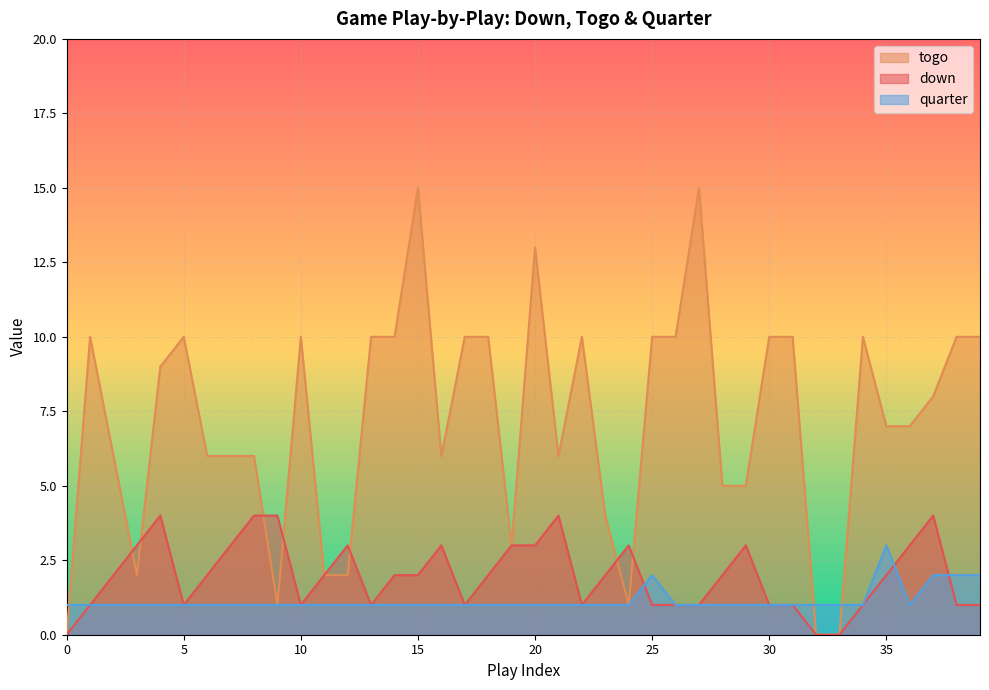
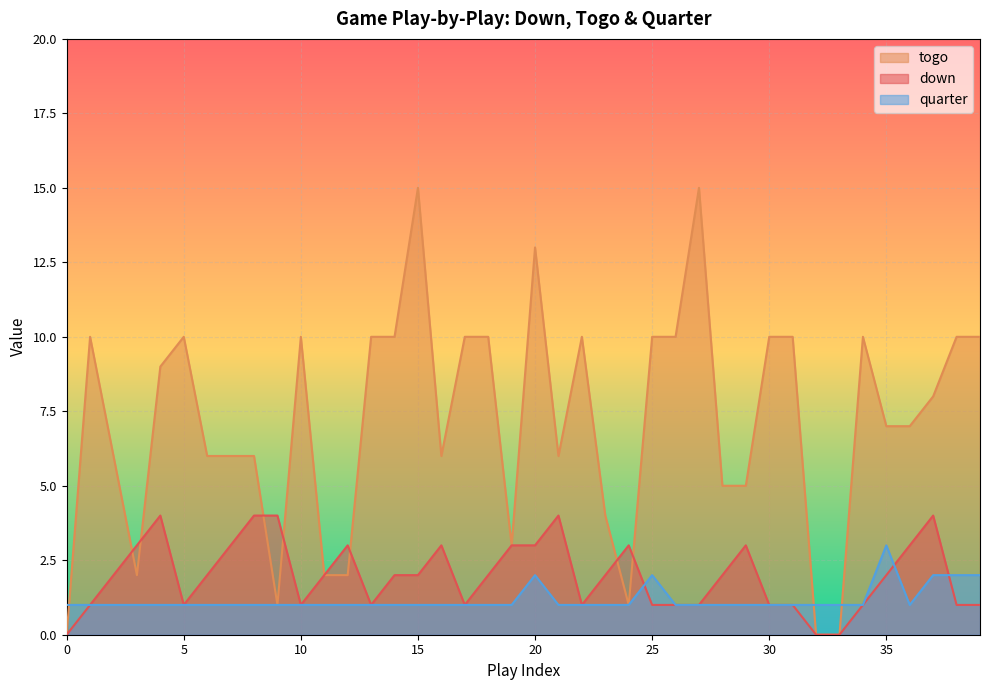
  {
    "quarter": {
      "0": 1,
      "15": 1,
-     "20": 1,
+     "20": 2,
      "25": 2,
      "35": 3
    }
  }
